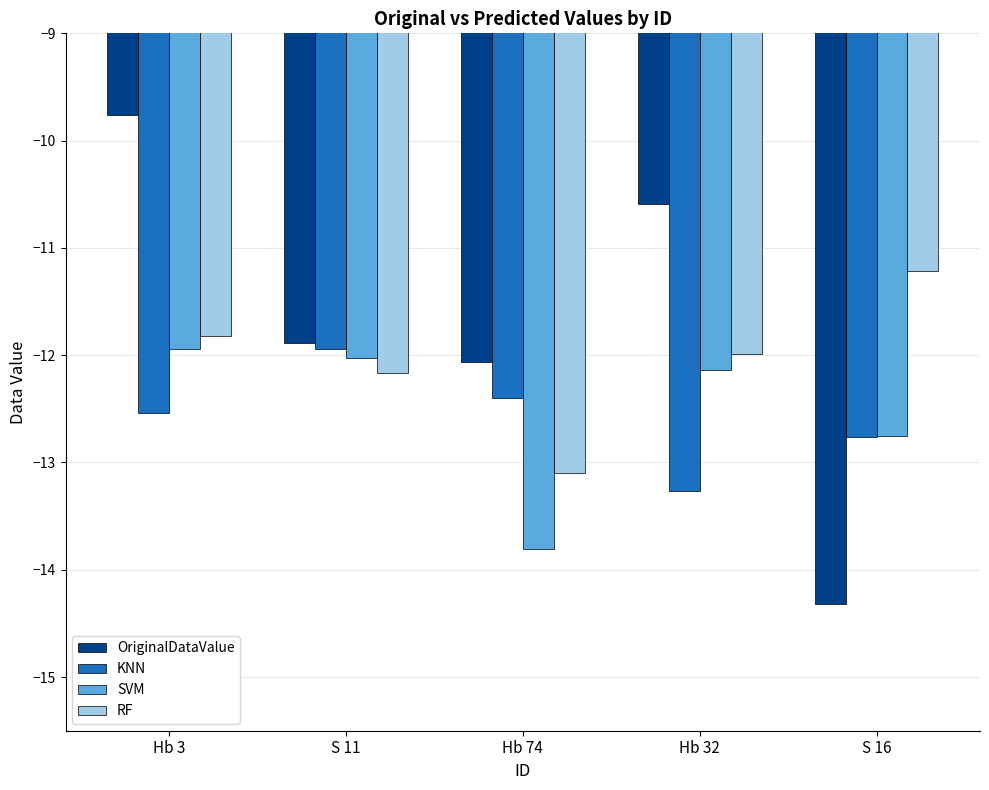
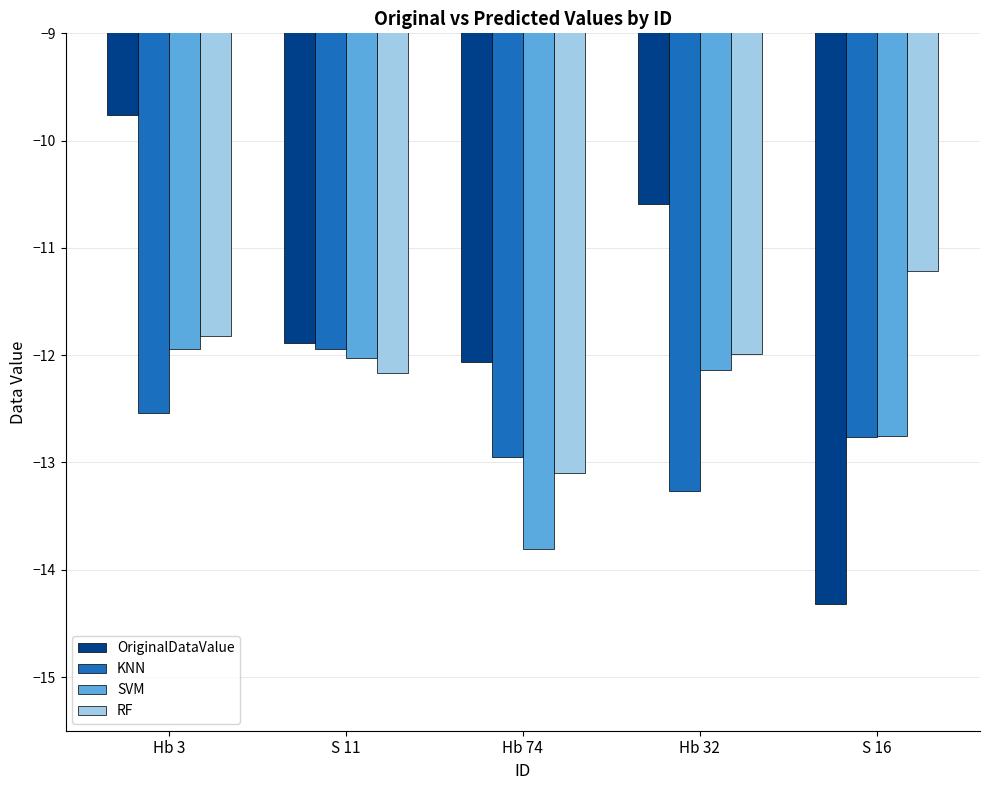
  {
    "OriginalDataValue": {
      "Hb 3": -9.76,
      "S 11": -11.89,
      "Hb 74": -12.06,
      "Hb 32": -10.59,
      "S 16": -14.32
    },
    "KNN": {
      "Hb 3": -12.54,
      "S 11": -11.94,
-     "Hb 74": -12.40,
+     "Hb 74": -12.95,
      "Hb 32": -13.26,
      "S 16": -12.76
    },
    "SVM": {
      "Hb 3": -11.95,
      "S 11": -12.02,
      "Hb 74": -13.81,
      "Hb 32": -12.14,
      "S 16": -12.75
    },
    "RF": {
      "Hb 3": -11.83,
      "S 11": -12.16,
      "Hb 74": -13.10,
      "Hb 32": -11.99,
      "S 16": -11.21
    }
  }
